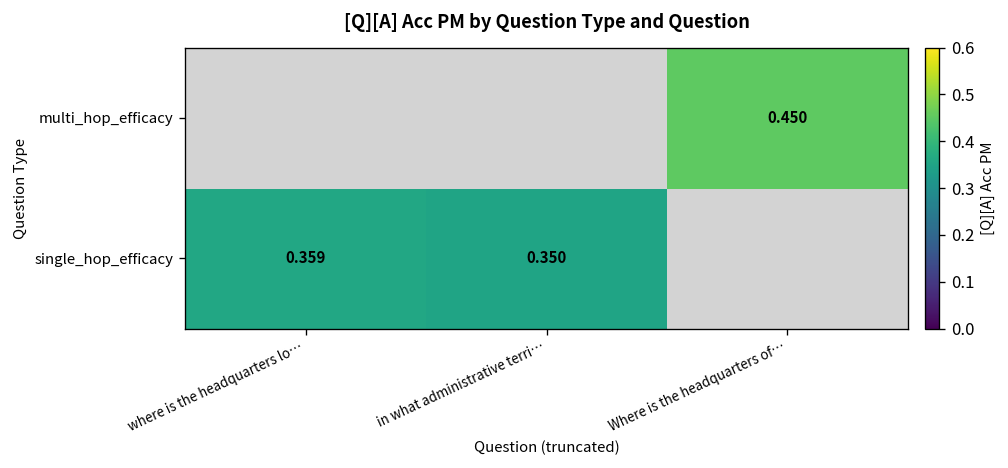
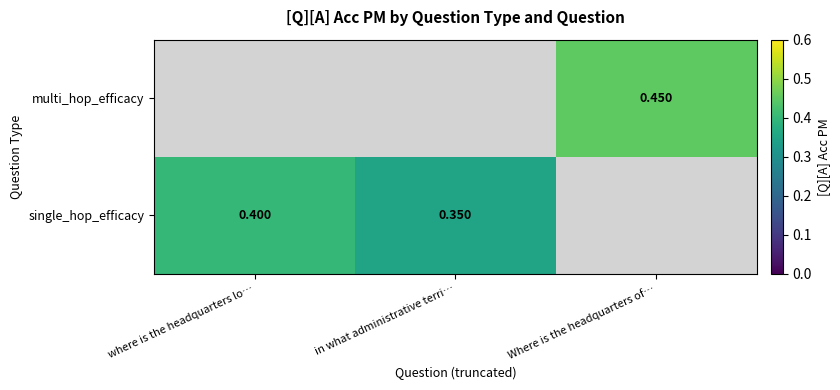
  {
    "multi_hop_efficacy": {
      "Where is the headquarters of…": 0.450
    },
    "single_hop_efficacy": {
-     "where is the headquarters lo…": 0.359,
+     "where is the headquarters lo…": 0.400,
      "in what administrative terri…": 0.350
    }
  }
